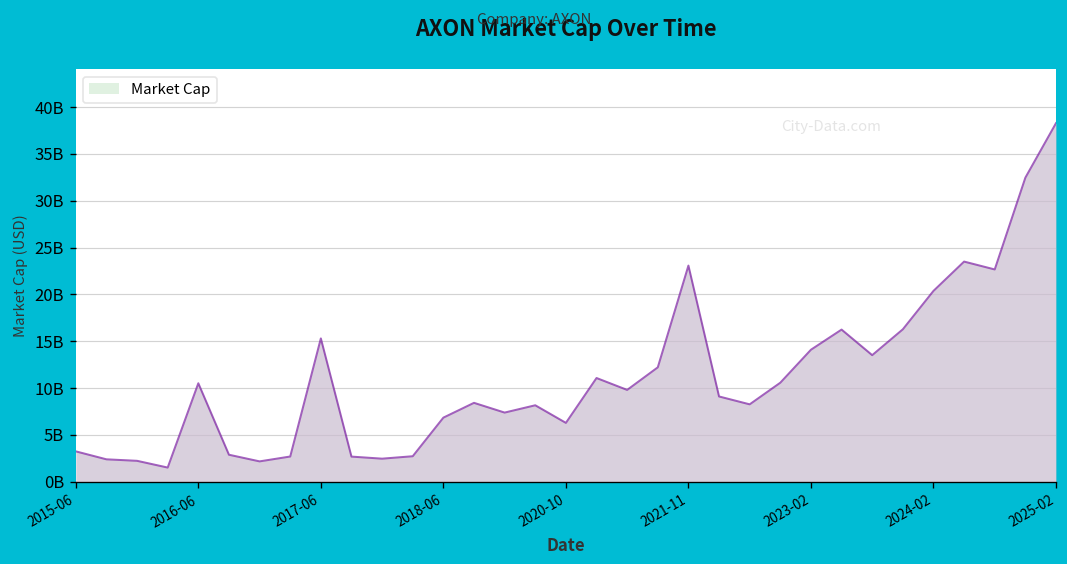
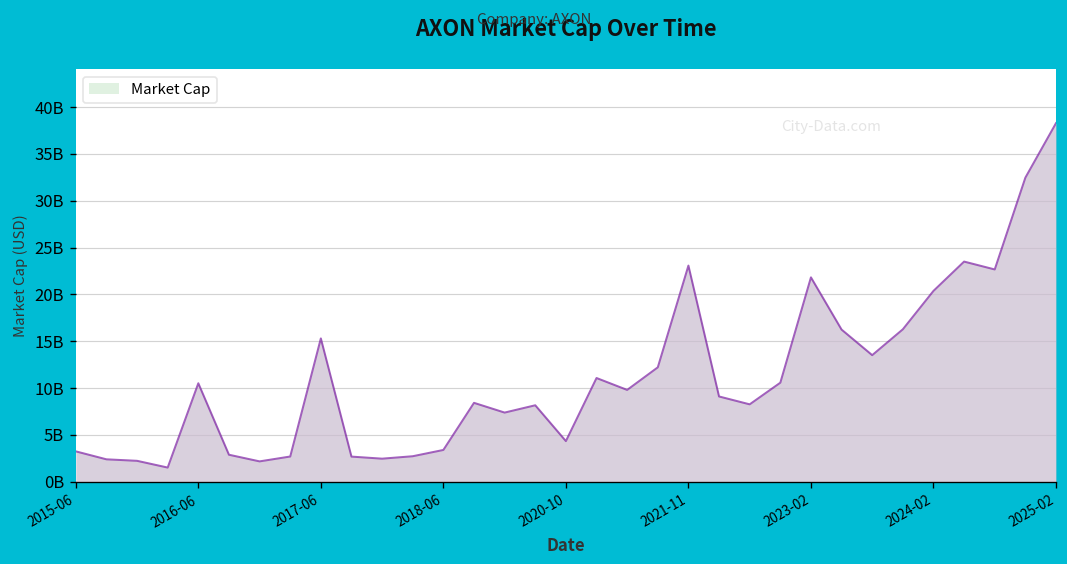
  {
    "2015-06": 3000000000,
    "2016-06": 11000000000,
    "2017-06": 15000000000,
-   "2018-06": 7000000000,
-   "2020-10": 6000000000,
+   "2018-06": 3000000000,
+   "2020-10": 4000000000,
    "2021-11": 23000000000,
-   "2023-02": 14000000000,
+   "2023-02": 22000000000,
    "2024-02": 20000000000,
    "2025-02": 38000000000
  }
